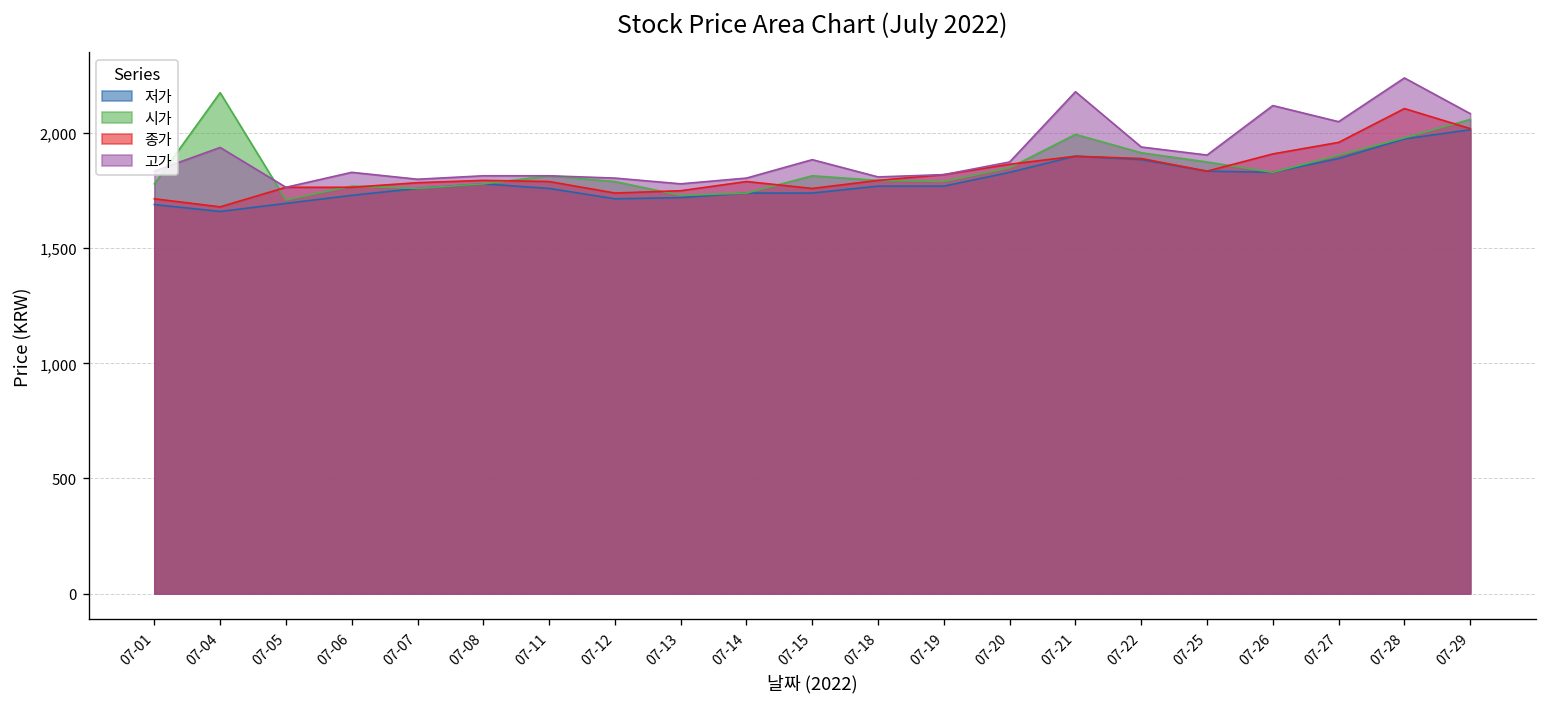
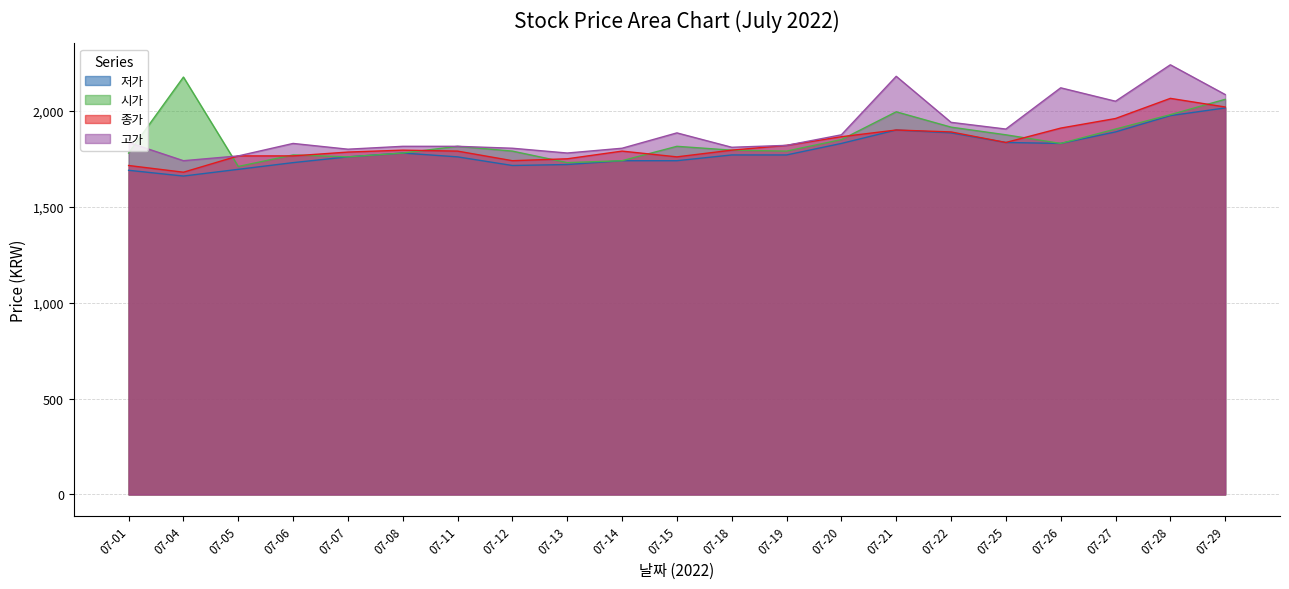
  {
    "저가": {
      "07-01": "1,690",
      "07-04": "1,660",
      "07-05": "1,700",
      "07-06": "1,730",
      "07-11": "1,760",
      "07-12": "1,720",
      "07-15": "1,740",
      "07-18": "1,770",
      "07-19": "1,770",
      "07-20": "1,830",
      "07-27": "1,890"
    },
    "시가": {
      "07-01": "1,780",
      "07-04": "2,180",
      "07-05": "1,710",
      "07-12": "1,790",
      "07-15": "1,820",
      "07-19": "1,790",
      "07-20": "1,850",
      "07-21": "2,000",
      "07-22": "1,920",
      "07-25": "1,880",
      "07-27": "1,910",
      "07-29": "2,060"
    },
    "종가": {
      "07-01": "1,720",
      "07-04": "1,680",
      "07-07": "1,790",
      "07-08": "1,800",
      "07-11": "1,790",
      "07-12": "1,740",
      "07-13": "1,750",
      "07-14": "1,790",
      "07-15": "1,760",
      "07-26": "1,910",
      "07-27": "1,960",
-     "07-28": "2,110"
+     "07-28": "2,070"
    },
    "고가": {
-     "07-04": "1,940",
+     "07-04": "1,740",
      "07-06": "1,830",
      "07-07": "1,800",
      "07-08": "1,820",
      "07-12": "1,810",
      "07-13": "1,780",
      "07-14": "1,810",
      "07-15": "1,890",
      "07-18": "1,810",
      "07-21": "2,180",
      "07-22": "1,940",
      "07-25": "1,910",
      "07-26": "2,120",
      "07-27": "2,050",
      "07-28": "2,240",
      "07-29": "2,090"
    }
  }
